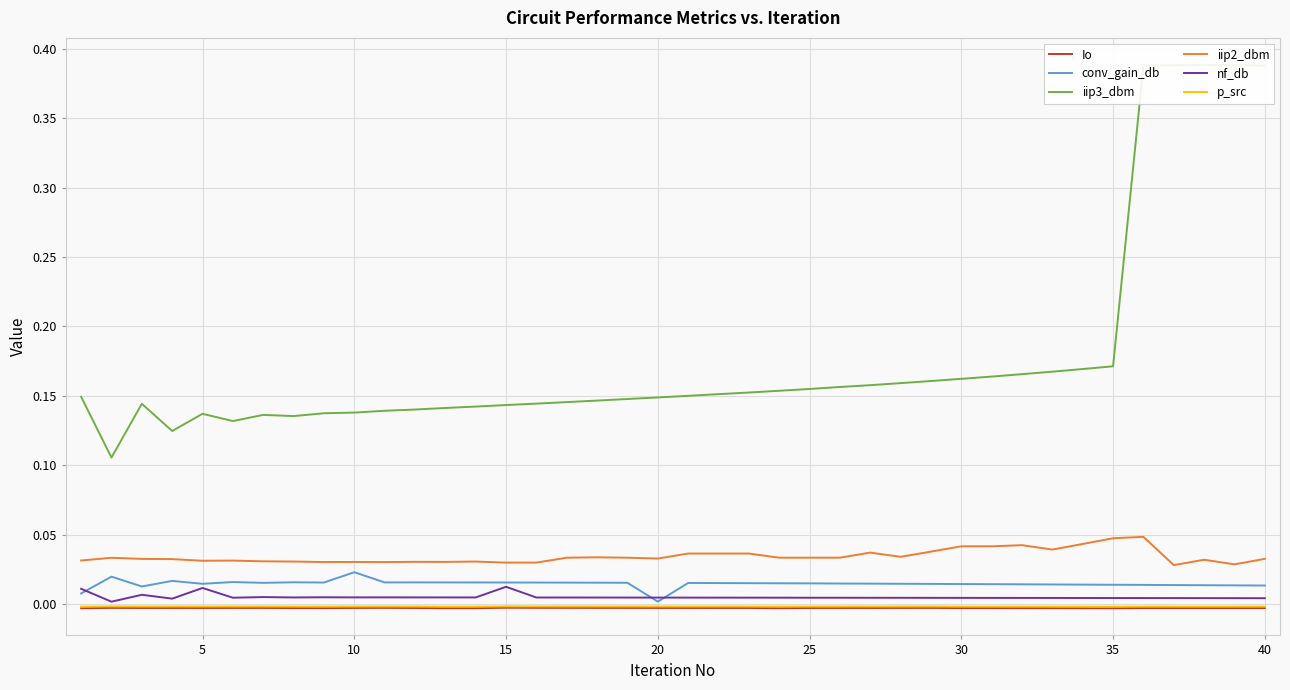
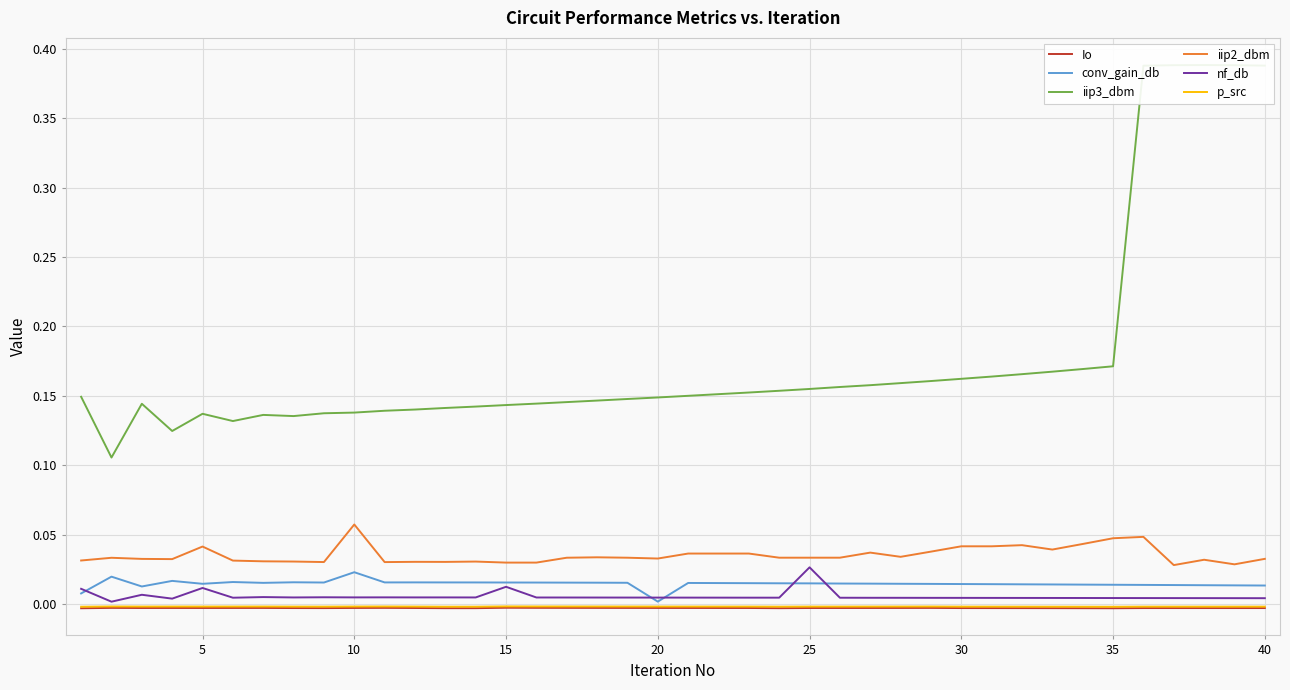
  {
    "conv_gain_db": {
      "5": 0.015,
      "10": 0.023,
      "15": 0.016,
      "20": 0.002,
      "25": 0.015,
      "30": 0.014,
      "35": 0.014,
      "40": 0.013
    },
    "iip3_dbm": {
      "5": 0.137,
      "10": 0.138,
      "15": 0.143,
      "20": 0.149,
      "25": 0.155,
      "30": 0.162,
      "35": 0.171
    },
    "iip2_dbm": {
-     "5": 0.031,
-     "10": 0.030,
+     "5": 0.041,
+     "10": 0.057,
      "15": 0.030,
      "20": 0.033,
      "25": 0.033,
      "30": 0.042,
      "35": 0.047,
      "40": 0.033
    },
    "nf_db": {
      "5": 0.012,
      "10": 0.005,
      "15": 0.012,
      "20": 0.005,
-     "25": 0.005,
+     "25": 0.026,
      "30": 0.004,
      "35": 0.004,
      "40": 0.004
    }
  }
